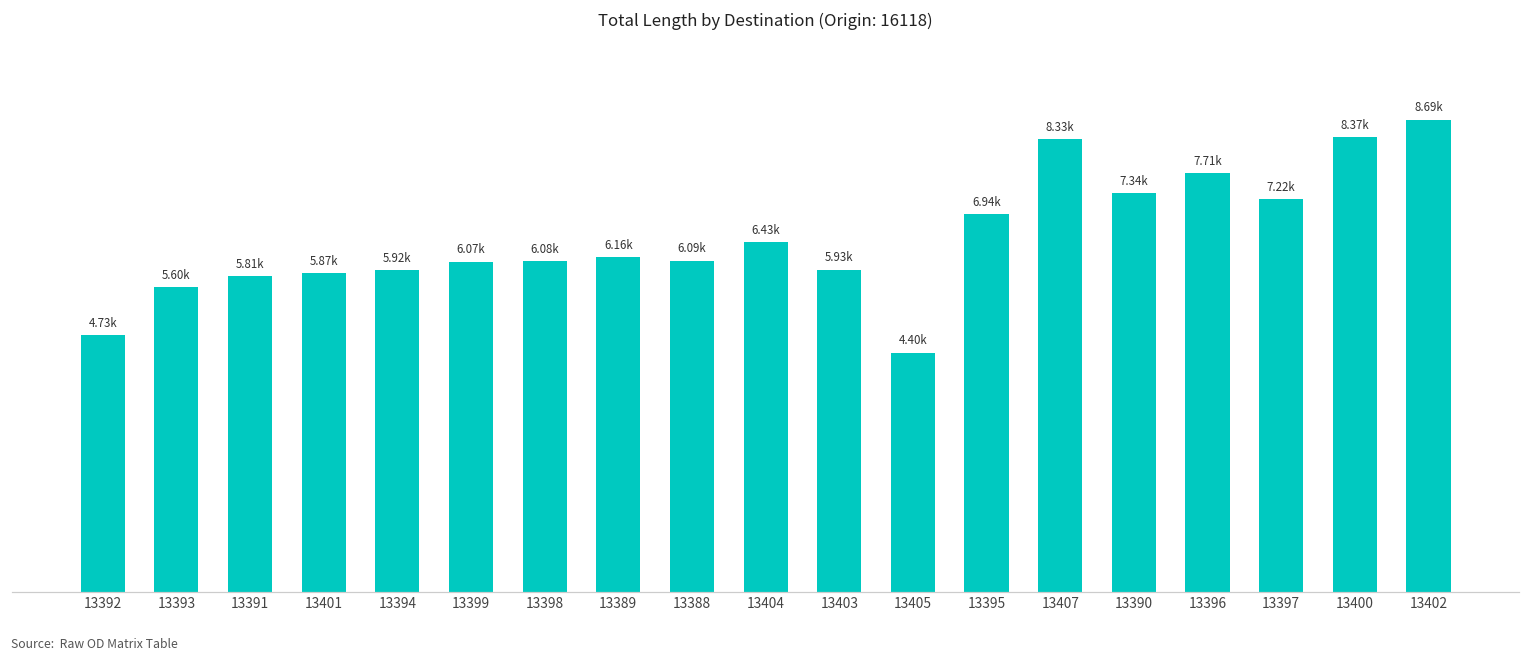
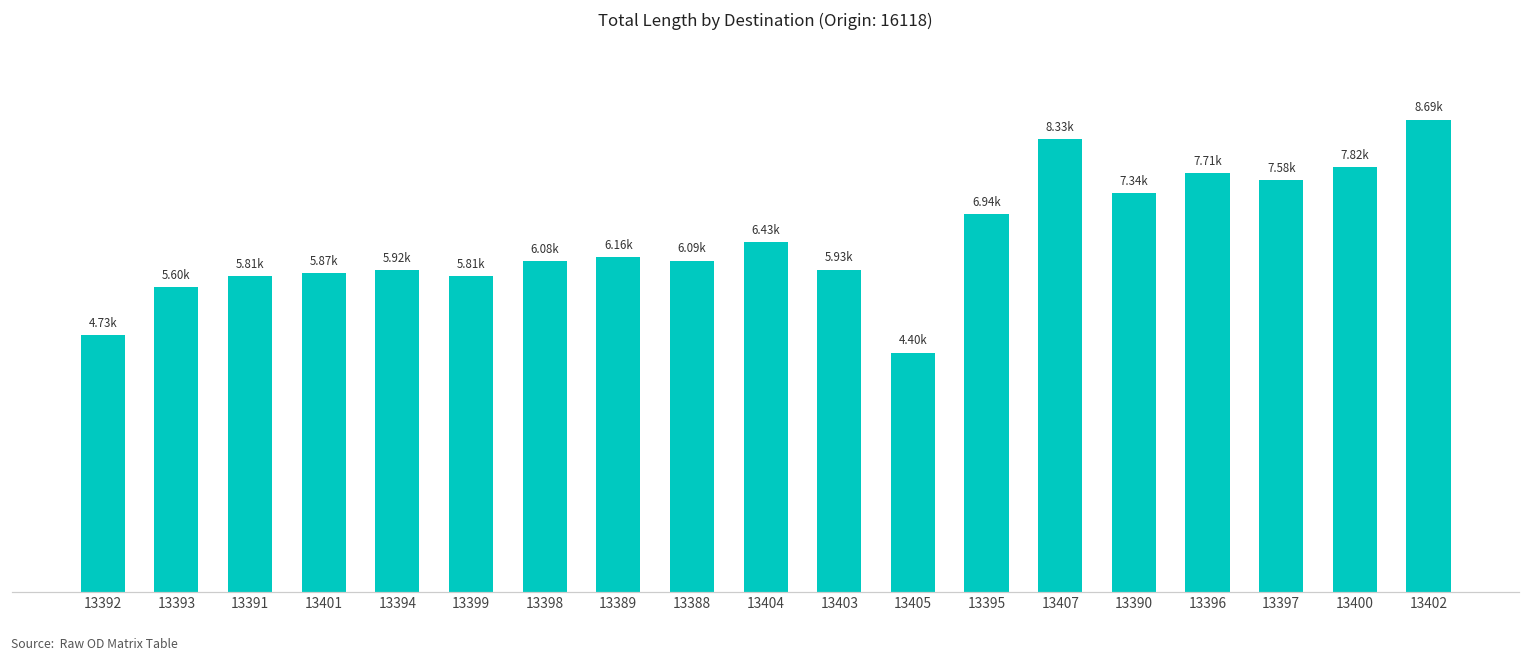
  {
    "13392": "4.73k",
    "13393": "5.60k",
    "13391": "5.81k",
    "13401": "5.87k",
    "13394": "5.92k",
-   "13399": "6.07k",
+   "13399": "5.81k",
    "13398": "6.08k",
    "13389": "6.16k",
    "13388": "6.09k",
    "13404": "6.43k",
    "13403": "5.93k",
    "13405": "4.40k",
    "13395": "6.94k",
    "13407": "8.33k",
    "13390": "7.34k",
    "13396": "7.71k",
-   "13397": "7.22k",
-   "13400": "8.37k",
+   "13397": "7.58k",
+   "13400": "7.82k",
    "13402": "8.69k"
  }
